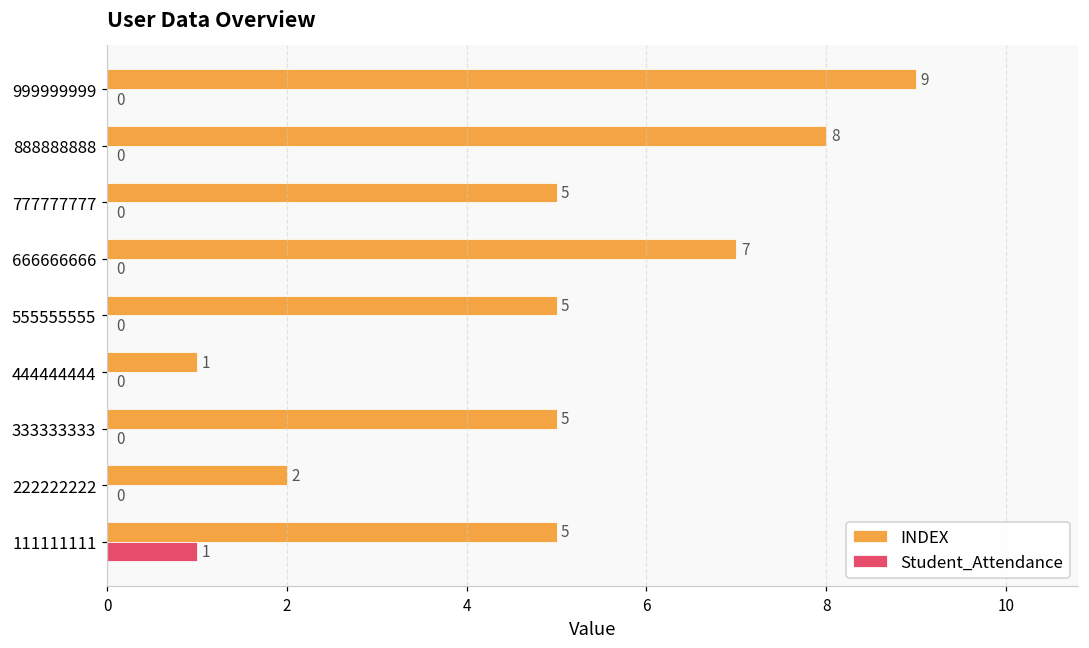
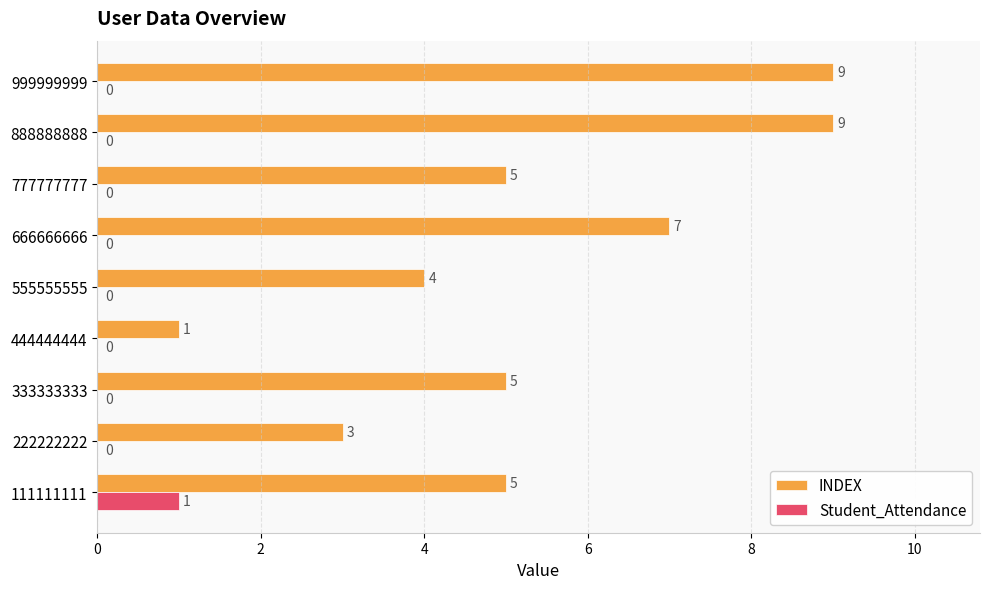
  {
    "INDEX": {
      "999999999": 9,
-     "888888888": 8,
+     "888888888": 9,
      "777777777": 5,
      "666666666": 7,
-     "555555555": 5,
+     "555555555": 4,
      "444444444": 1,
      "333333333": 5,
-     "222222222": 2,
+     "222222222": 3,
      "111111111": 5
    },
    "Student_Attendance": {
      "999999999": 0,
      "888888888": 0,
      "777777777": 0,
      "666666666": 0,
      "555555555": 0,
      "444444444": 0,
      "333333333": 0,
      "222222222": 0,
      "111111111": 1
    }
  }
